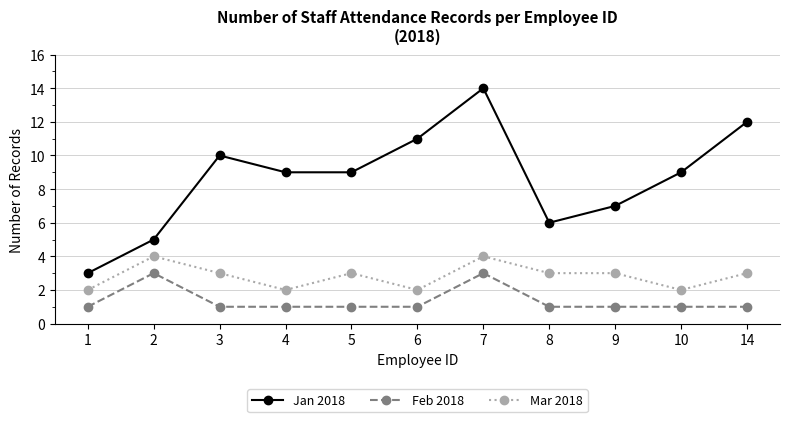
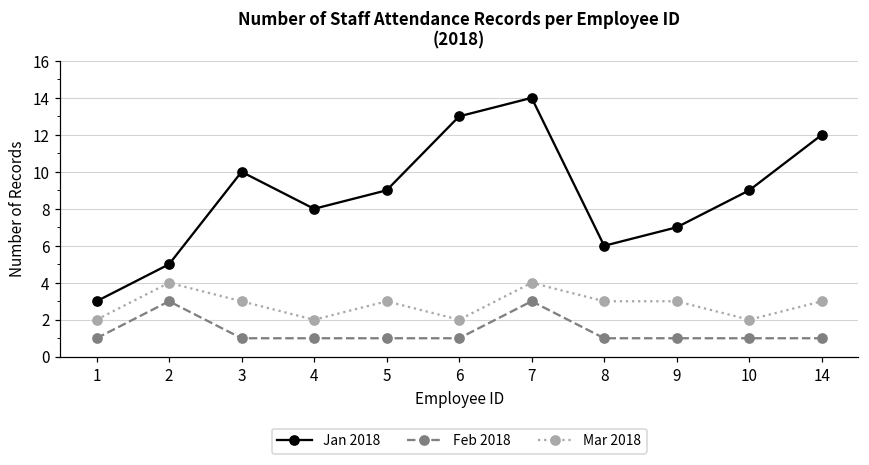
  {
    "Jan 2018": {
      "1": 3,
      "2": 5,
      "3": 10,
-     "4": 9,
+     "4": 8,
      "5": 9,
-     "6": 11,
+     "6": 13,
      "7": 14,
      "8": 6,
      "9": 7,
      "10": 9,
      "14": 12
    },
    "Feb 2018": {
      "1": 1,
      "2": 3,
      "3": 1,
      "4": 1,
      "5": 1,
      "6": 1,
      "7": 3,
      "8": 1,
      "9": 1,
      "10": 1,
      "14": 1
    },
    "Mar 2018": {
      "1": 2,
      "2": 4,
      "3": 3,
      "4": 2,
      "5": 3,
      "6": 2,
      "7": 4,
      "8": 3,
      "9": 3,
      "10": 2,
      "14": 3
    }
  }
